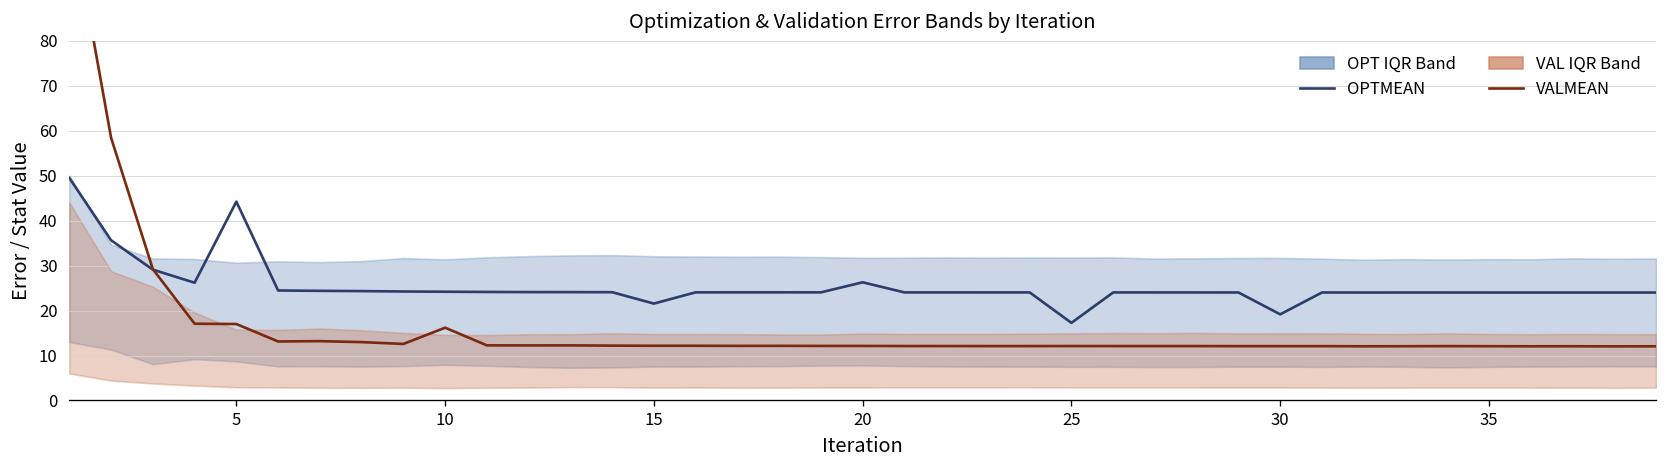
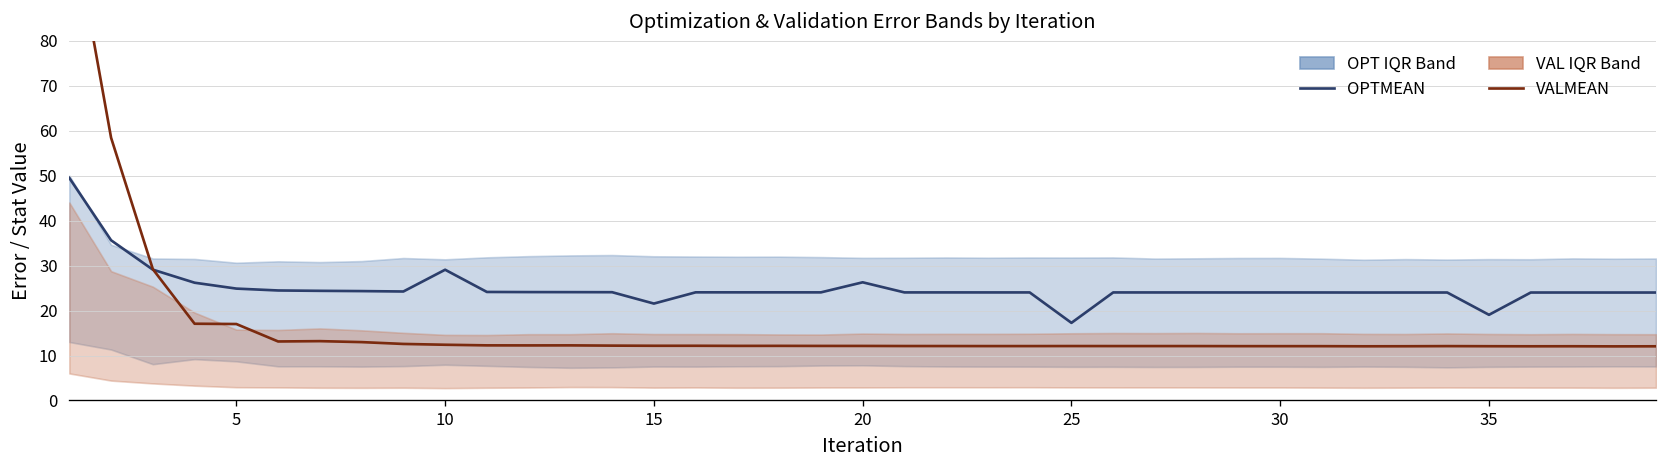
  {
    "OPTMEAN": {
-     "5": 44,
-     "10": 24,
+     "5": 25,
+     "10": 29,
      "15": 22,
      "20": 26,
      "25": 17,
-     "30": 19,
-     "35": 24
+     "30": 24,
+     "35": 19
    },
    "VALMEAN": {
      "5": 17,
-     "10": 16,
+     "10": 12,
      "15": 12,
      "20": 12,
      "25": 12,
      "30": 12,
      "35": 12
    }
  }
